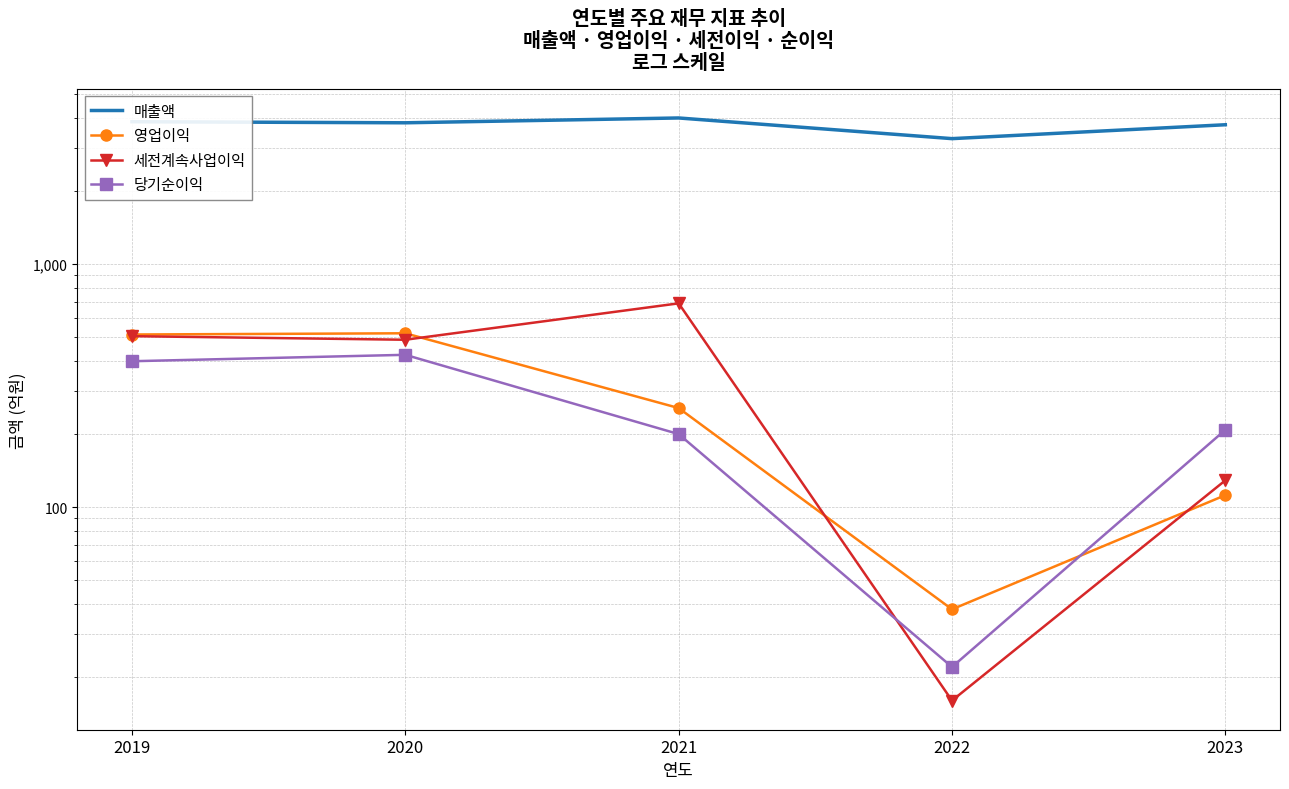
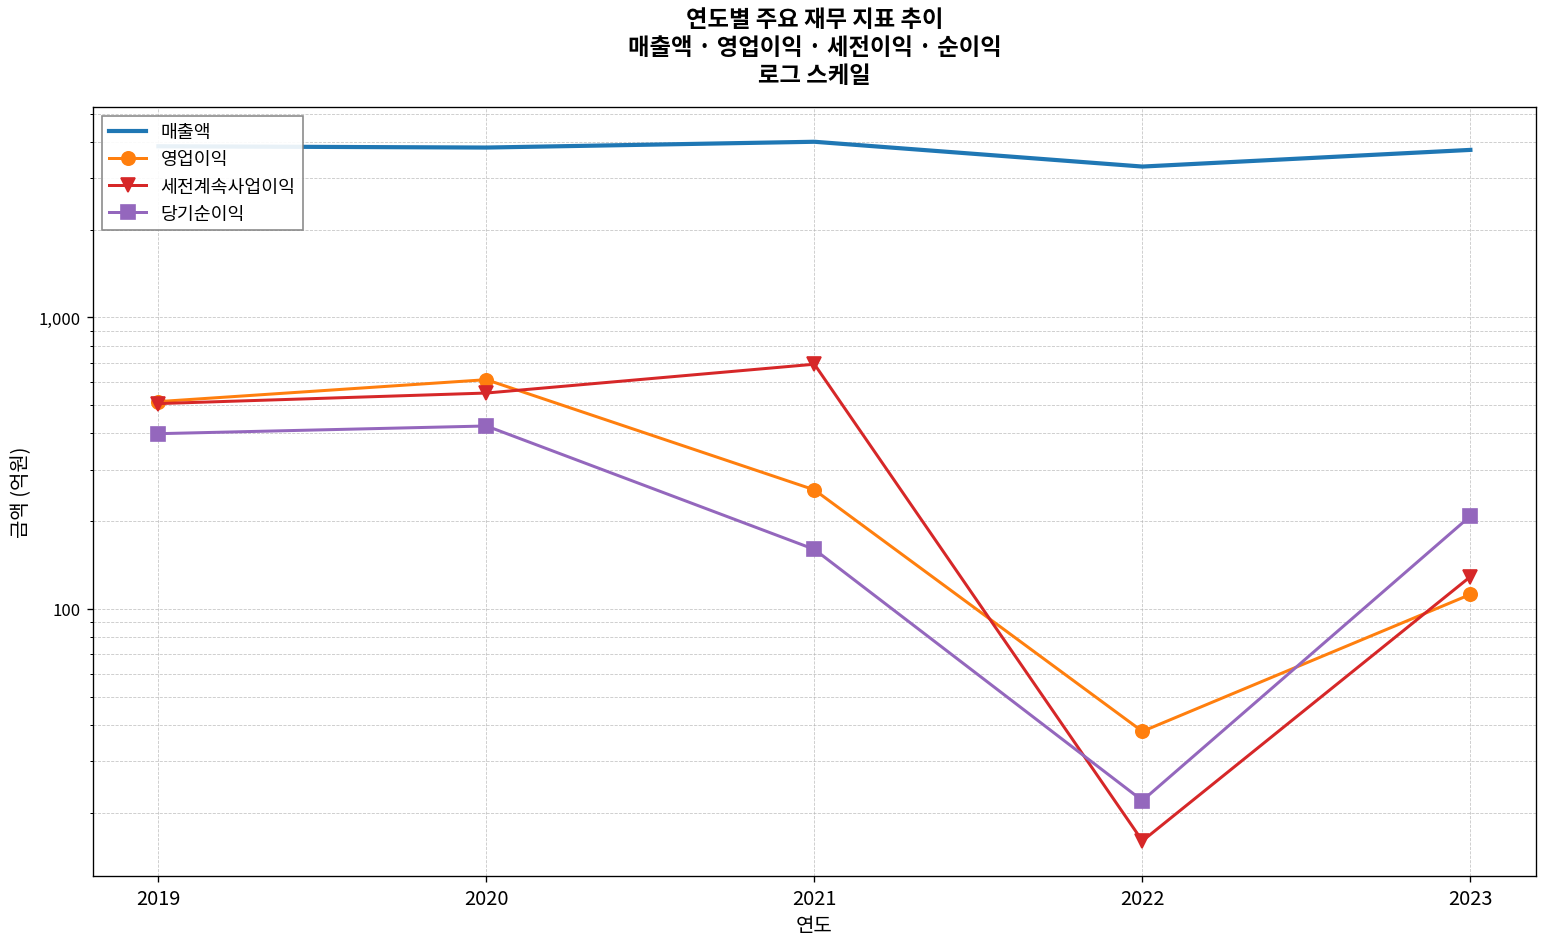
  {
    "매출액": {
      "2020": "3,800",
      "2021": "4,000",
      "2022": "3,300",
      "2023": "3,800"
    },
    "영업이익": {
-     "2020": "520",
+     "2020": "610",
      "2021": "260",
      "2022": "38",
      "2023": "110"
    },
    "세전계속사업이익": {
-     "2020": "490",
+     "2020": "550",
      "2021": "690",
      "2022": "16",
      "2023": "130"
    },
    "당기순이익": {
      "2019": "400",
      "2020": "420",
-     "2021": "200",
+     "2021": "160",
      "2022": "22",
      "2023": "210"
    }
  }
